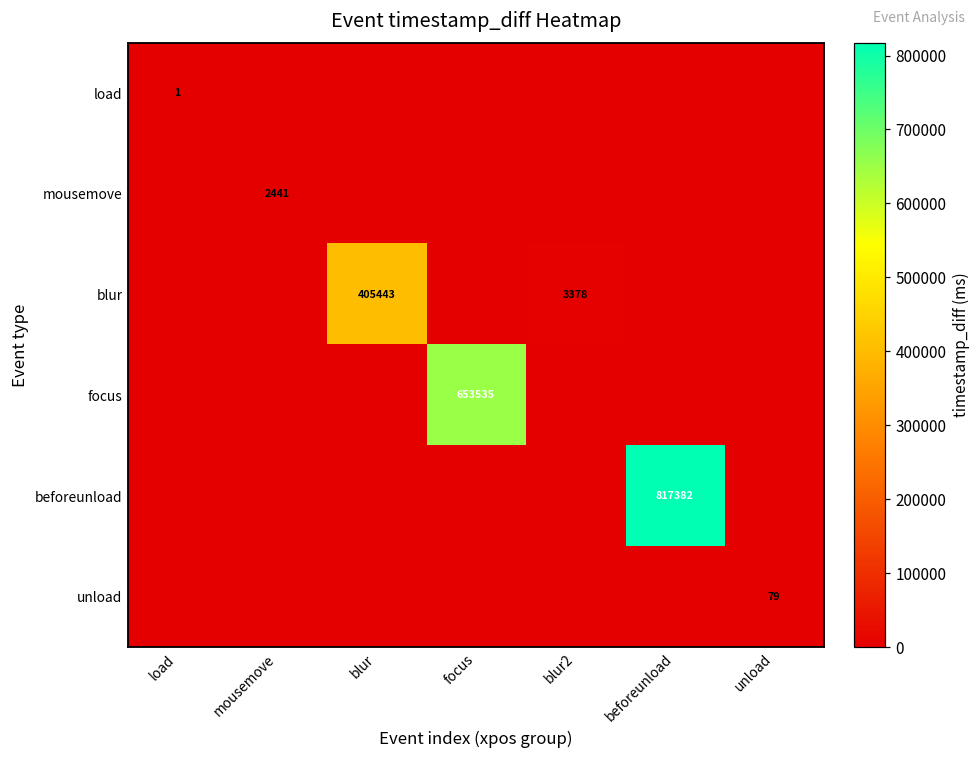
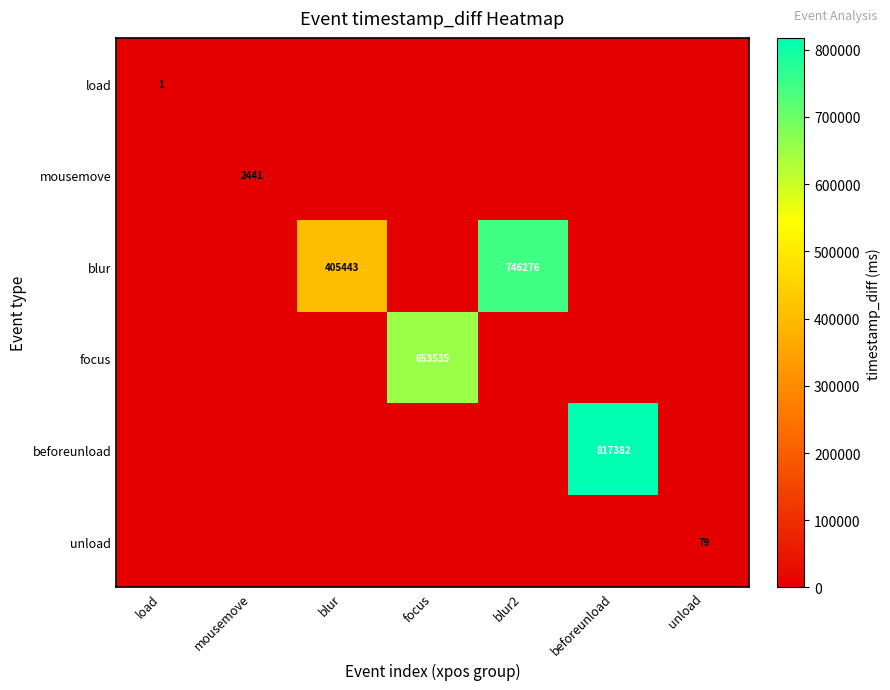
  {
    "load": {
      "load": 1
    },
    "mousemove": {
      "mousemove": 2441
    },
    "blur": {
      "blur": 405443,
-     "blur2": 3378
+     "blur2": 746276
    },
    "focus": {
      "focus": 653535
    },
    "beforeunload": {
      "beforeunload": 817382
    },
    "unload": {
      "unload": 79
    }
  }
